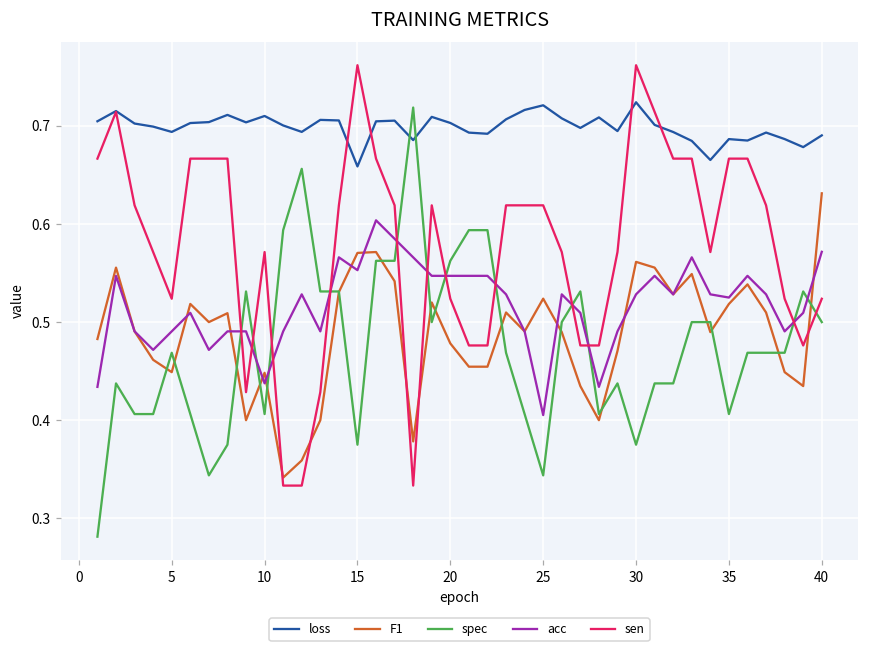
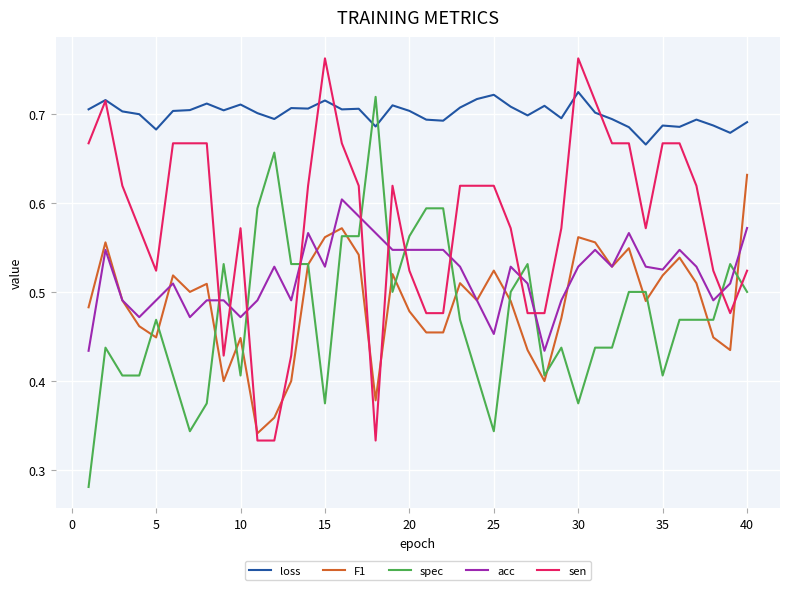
  {
    "loss": {
-     "5": 0.69,
+     "5": 0.68,
      "10": 0.71,
-     "15": 0.66,
+     "15": 0.71,
      "20": 0.70,
      "25": 0.72,
      "30": 0.72,
      "35": 0.69,
      "40": 0.69
    },
    "F1": {
      "5": 0.45,
      "10": 0.45,
-     "15": 0.57,
+     "15": 0.56,
      "20": 0.48,
      "25": 0.52,
      "30": 0.56,
      "35": 0.52,
      "40": 0.63
    },
    "spec": {
      "5": 0.47,
      "10": 0.41,
      "15": 0.38,
      "20": 0.56,
      "25": 0.34,
      "30": 0.38,
      "35": 0.41,
      "40": 0.50
    },
    "acc": {
      "5": 0.49,
-     "10": 0.44,
-     "15": 0.55,
+     "10": 0.47,
+     "15": 0.53,
      "20": 0.55,
-     "25": 0.41,
+     "25": 0.45,
      "30": 0.53,
      "35": 0.53,
      "40": 0.57
    },
    "sen": {
      "5": 0.52,
      "10": 0.57,
      "15": 0.76,
      "20": 0.52,
      "25": 0.62,
      "30": 0.76,
      "35": 0.67,
      "40": 0.52
    }
  }
